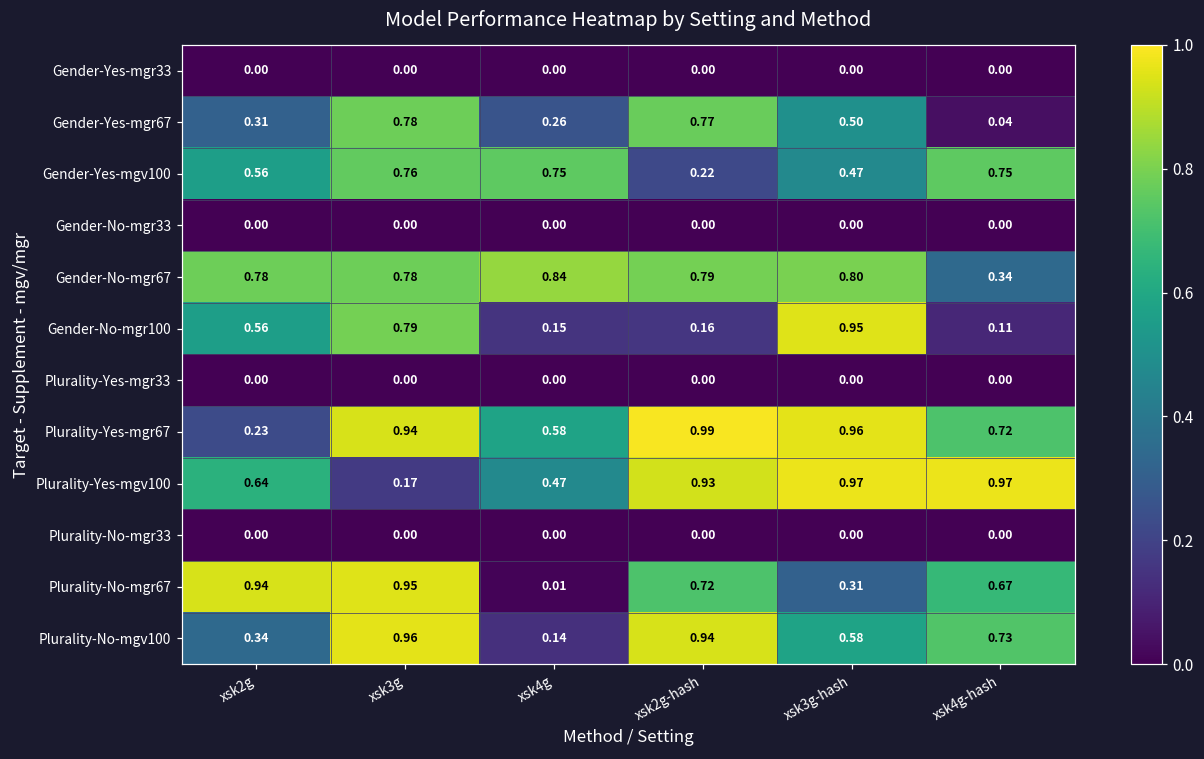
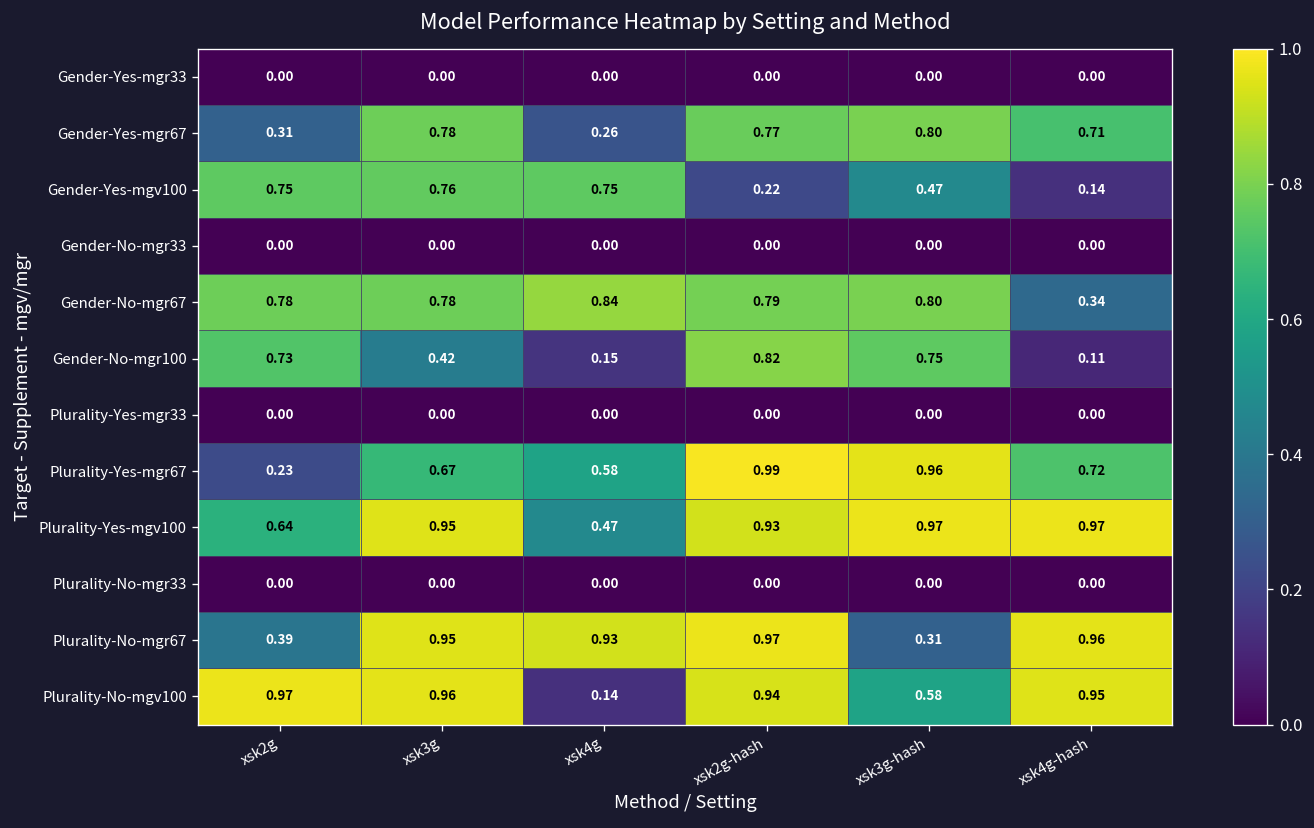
  {
    "Gender-Yes-mgr33": {
      "xsk2g": 0.00,
      "xsk3g": 0.00,
      "xsk4g": 0.00,
      "xsk2g-hash": 0.00,
      "xsk3g-hash": 0.00,
      "xsk4g-hash": 0.00
    },
    "Gender-Yes-mgr67": {
      "xsk2g": 0.31,
      "xsk3g": 0.78,
      "xsk4g": 0.26,
      "xsk2g-hash": 0.77,
-     "xsk3g-hash": 0.50,
-     "xsk4g-hash": 0.04
+     "xsk3g-hash": 0.80,
+     "xsk4g-hash": 0.71
    },
    "Gender-Yes-mgv100": {
-     "xsk2g": 0.56,
+     "xsk2g": 0.75,
      "xsk3g": 0.76,
      "xsk4g": 0.75,
      "xsk2g-hash": 0.22,
      "xsk3g-hash": 0.47,
-     "xsk4g-hash": 0.75
+     "xsk4g-hash": 0.14
    },
    "Gender-No-mgr33": {
      "xsk2g": 0.00,
      "xsk3g": 0.00,
      "xsk4g": 0.00,
      "xsk2g-hash": 0.00,
      "xsk3g-hash": 0.00,
      "xsk4g-hash": 0.00
    },
    "Gender-No-mgr67": {
      "xsk2g": 0.78,
      "xsk3g": 0.78,
      "xsk4g": 0.84,
      "xsk2g-hash": 0.79,
      "xsk3g-hash": 0.80,
      "xsk4g-hash": 0.34
    },
    "Gender-No-mgr100": {
-     "xsk2g": 0.56,
-     "xsk3g": 0.79,
+     "xsk2g": 0.73,
+     "xsk3g": 0.42,
      "xsk4g": 0.15,
-     "xsk2g-hash": 0.16,
-     "xsk3g-hash": 0.95,
+     "xsk2g-hash": 0.82,
+     "xsk3g-hash": 0.75,
      "xsk4g-hash": 0.11
    },
    "Plurality-Yes-mgr33": {
      "xsk2g": 0.00,
      "xsk3g": 0.00,
      "xsk4g": 0.00,
      "xsk2g-hash": 0.00,
      "xsk3g-hash": 0.00,
      "xsk4g-hash": 0.00
    },
    "Plurality-Yes-mgr67": {
      "xsk2g": 0.23,
-     "xsk3g": 0.94,
+     "xsk3g": 0.67,
      "xsk4g": 0.58,
      "xsk2g-hash": 0.99,
      "xsk3g-hash": 0.96,
      "xsk4g-hash": 0.72
    },
    "Plurality-Yes-mgv100": {
      "xsk2g": 0.64,
-     "xsk3g": 0.17,
+     "xsk3g": 0.95,
      "xsk4g": 0.47,
      "xsk2g-hash": 0.93,
      "xsk3g-hash": 0.97,
      "xsk4g-hash": 0.97
    },
    "Plurality-No-mgr33": {
      "xsk2g": 0.00,
      "xsk3g": 0.00,
      "xsk4g": 0.00,
      "xsk2g-hash": 0.00,
      "xsk3g-hash": 0.00,
      "xsk4g-hash": 0.00
    },
    "Plurality-No-mgr67": {
-     "xsk2g": 0.94,
+     "xsk2g": 0.39,
      "xsk3g": 0.95,
-     "xsk4g": 0.01,
-     "xsk2g-hash": 0.72,
+     "xsk4g": 0.93,
+     "xsk2g-hash": 0.97,
      "xsk3g-hash": 0.31,
-     "xsk4g-hash": 0.67
+     "xsk4g-hash": 0.96
    },
    "Plurality-No-mgv100": {
-     "xsk2g": 0.34,
+     "xsk2g": 0.97,
      "xsk3g": 0.96,
      "xsk4g": 0.14,
      "xsk2g-hash": 0.94,
      "xsk3g-hash": 0.58,
-     "xsk4g-hash": 0.73
+     "xsk4g-hash": 0.95
    }
  }
